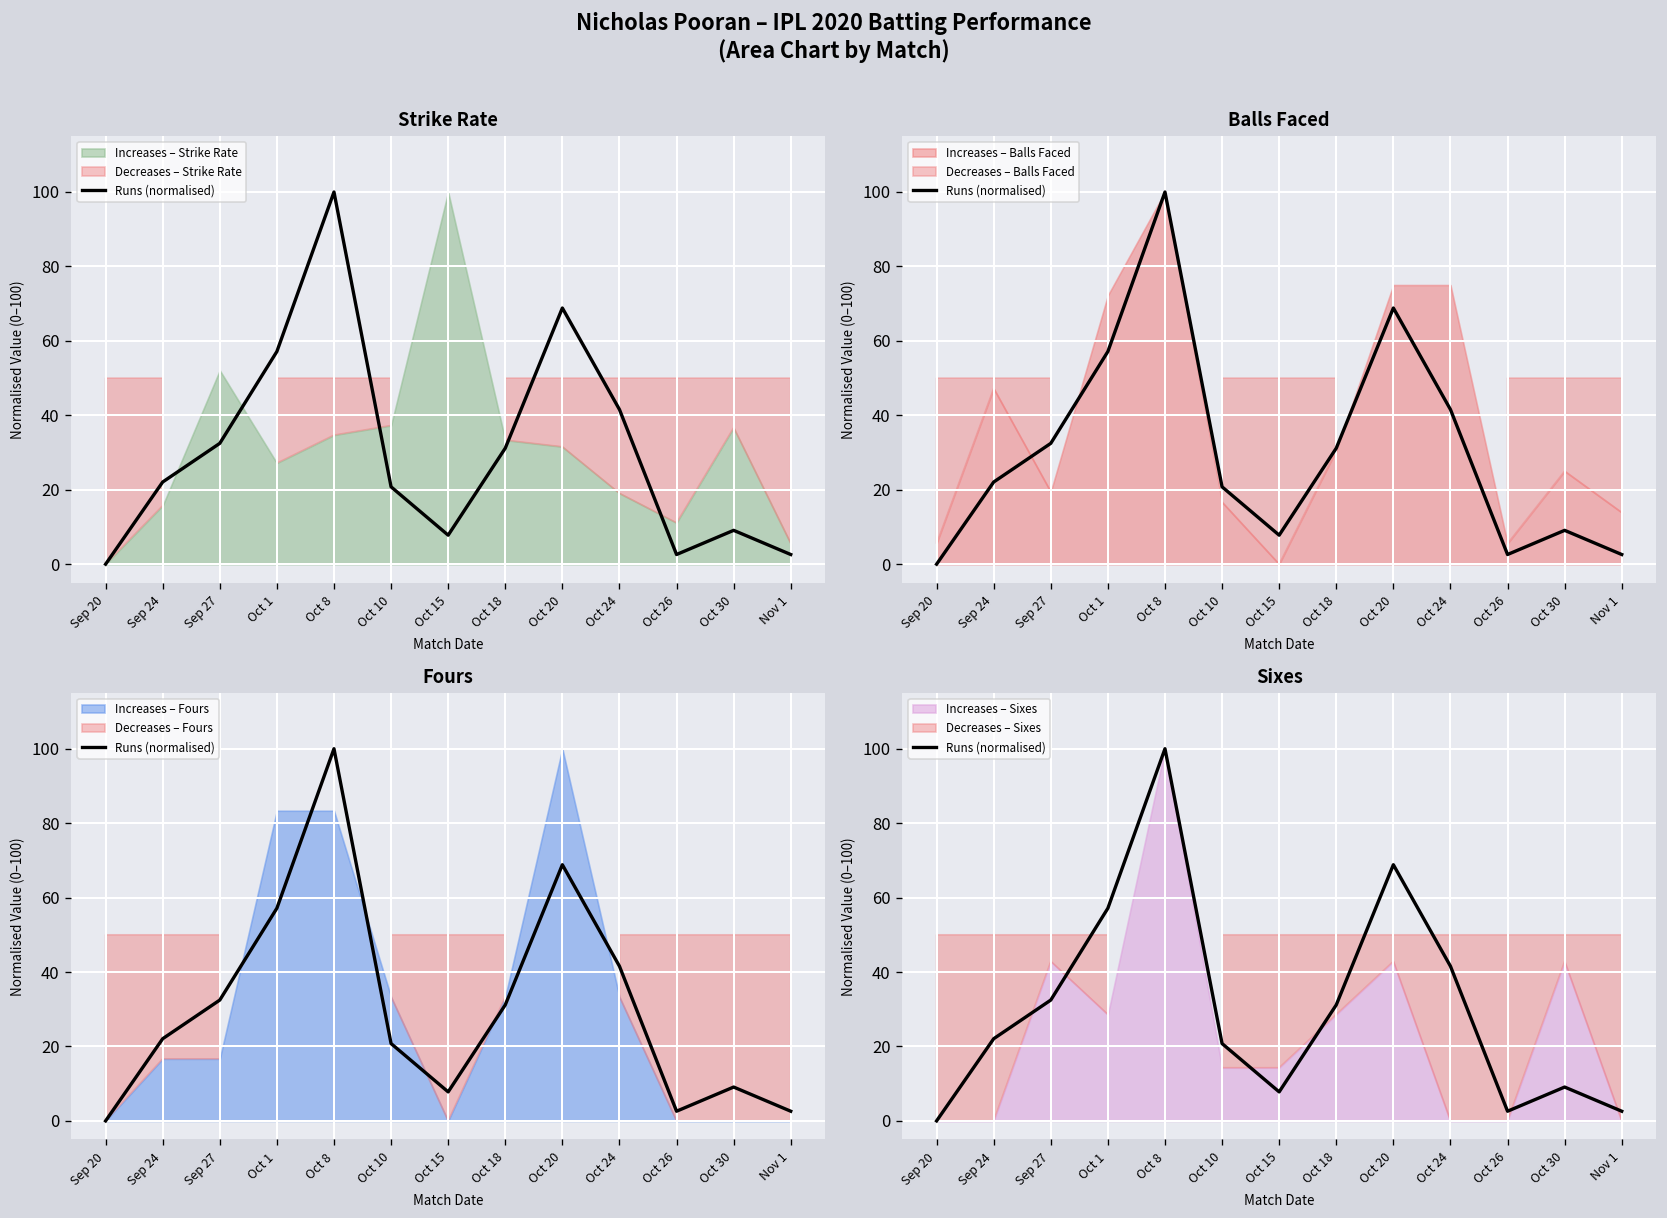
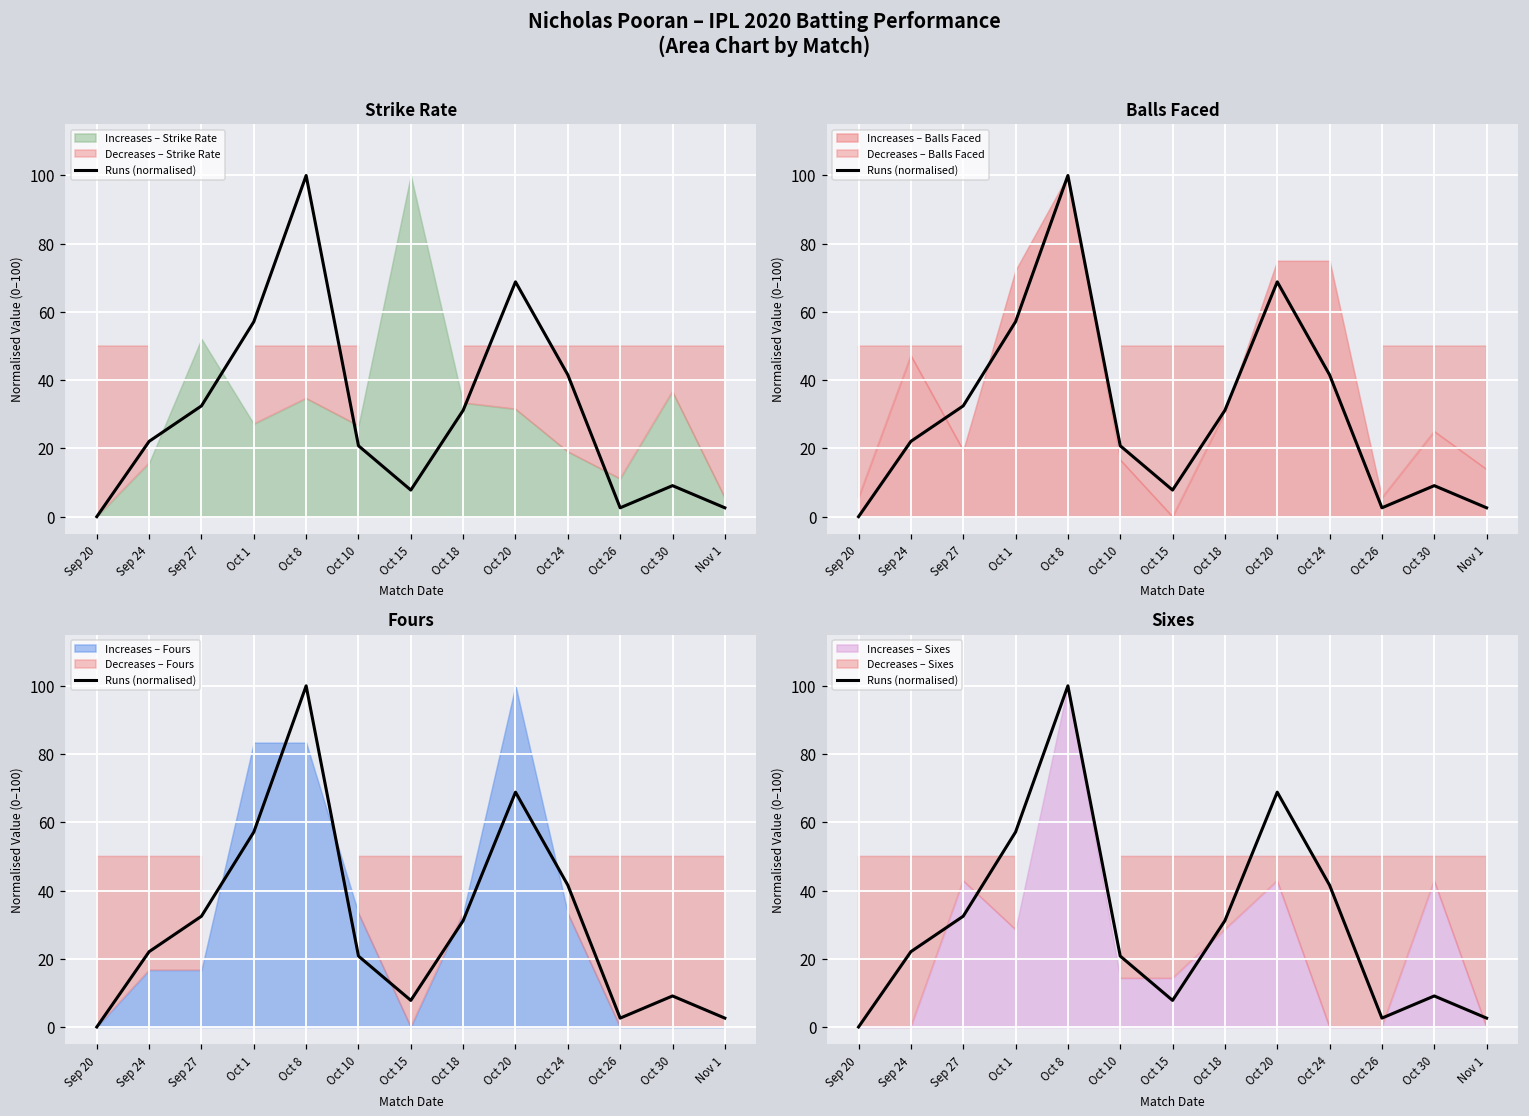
  {
    "Strike Rate": {
      "Runs (normalised)": {
        "Sep 24": 22,
        "Sep 27": 32,
        "Oct 1": 57,
        "Oct 8": 100,
        "Oct 10": 21,
        "Oct 15": 8,
        "Oct 18": 31,
        "Oct 20": 69,
        "Oct 24": 42,
        "Oct 26": 3,
        "Oct 30": 9,
        "Nov 1": 3
      },
      "Increases – Strike Rate": {
        "Sep 24": 16,
        "Sep 27": 52,
        "Oct 1": 27,
        "Oct 8": 35,
-       "Oct 10": 37,
+       "Oct 10": 27,
        "Oct 15": 100,
        "Oct 18": 33,
        "Oct 20": 32,
        "Oct 24": 19,
        "Oct 26": 11,
        "Oct 30": 37,
        "Nov 1": 6
      }
    },
    "Balls Faced": {
      "Runs (normalised)": {
        "Sep 20": 0,
        "Sep 24": 22,
        "Sep 27": 32,
        "Oct 1": 57,
        "Oct 10": 21,
        "Oct 15": 8,
        "Oct 20": 69,
        "Oct 24": 42,
        "Oct 26": 3,
        "Oct 30": 9,
        "Nov 1": 3
      },
      "Increases – Balls Faced": {
        "Sep 20": 6,
        "Sep 24": 47,
        "Sep 27": 19,
        "Oct 1": 72,
        "Oct 10": 17,
        "Oct 15": 0,
        "Oct 20": 75,
        "Oct 24": 75,
        "Oct 26": 6,
        "Oct 30": 25,
        "Nov 1": 14
      }
    },
    "Fours": {
      "Runs (normalised)": {
        "Sep 24": 22,
        "Sep 27": 32,
        "Oct 1": 57,
        "Oct 8": 100,
        "Oct 10": 21,
        "Oct 15": 8,
        "Oct 18": 31,
        "Oct 20": 69,
        "Oct 24": 42,
        "Oct 26": 3,
        "Oct 30": 9,
        "Nov 1": 3
      },
      "Increases – Fours": {
        "Sep 24": 17,
        "Sep 27": 17,
        "Oct 1": 83,
        "Oct 8": 83,
        "Oct 10": 33,
        "Oct 15": 0,
        "Oct 18": 33,
        "Oct 20": 100,
        "Oct 24": 33,
        "Oct 26": 0,
        "Oct 30": 0,
        "Nov 1": 0
      }
    },
    "Sixes": {
      "Runs (normalised)": {
        "Sep 24": 22,
        "Sep 27": 32,
        "Oct 1": 57,
        "Oct 10": 21,
        "Oct 15": 8,
        "Oct 18": 31,
        "Oct 20": 69,
        "Oct 24": 42,
        "Oct 26": 3,
        "Oct 30": 9,
        "Nov 1": 3
      },
      "Increases – Sixes": {
        "Sep 24": 0,
        "Sep 27": 43,
        "Oct 1": 29,
        "Oct 10": 14,
        "Oct 15": 14,
        "Oct 18": 29,
        "Oct 20": 43,
        "Oct 24": 0,
        "Oct 26": 0,
        "Oct 30": 43,
        "Nov 1": 0
      }
    }
  }
